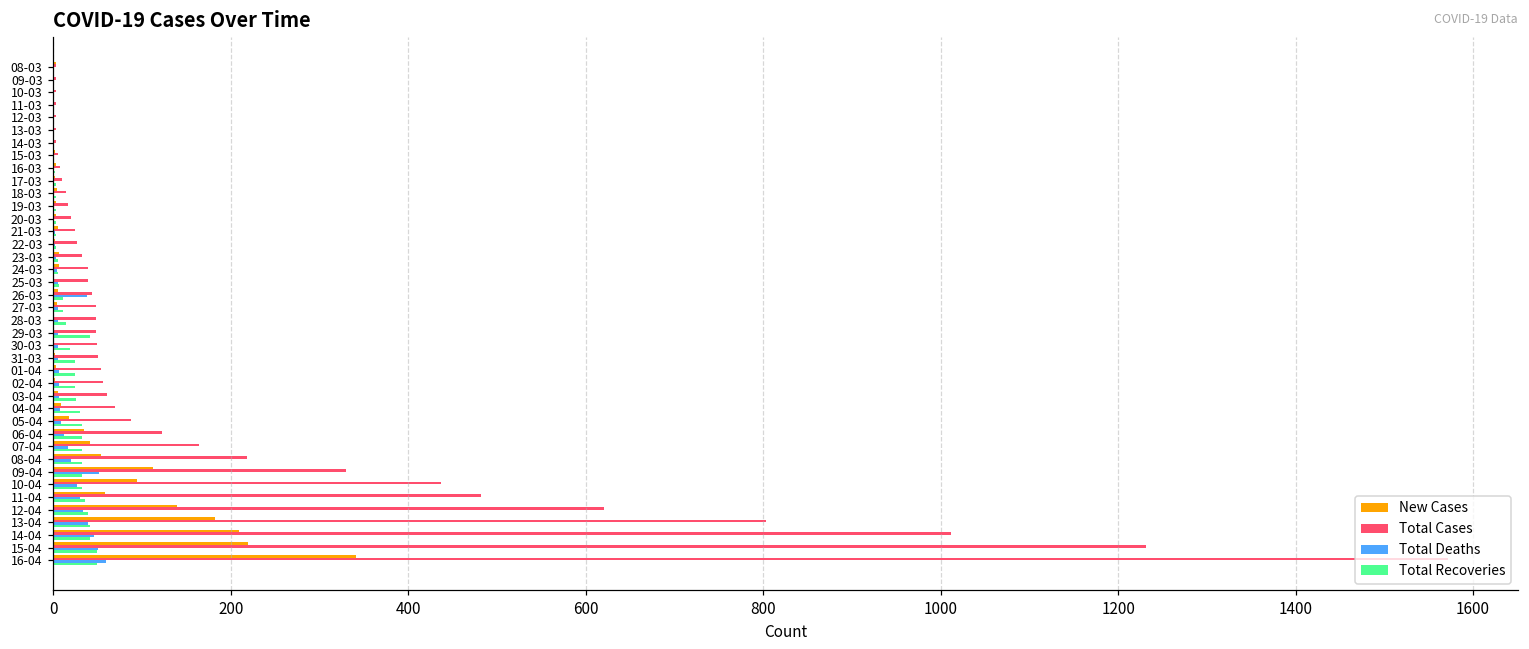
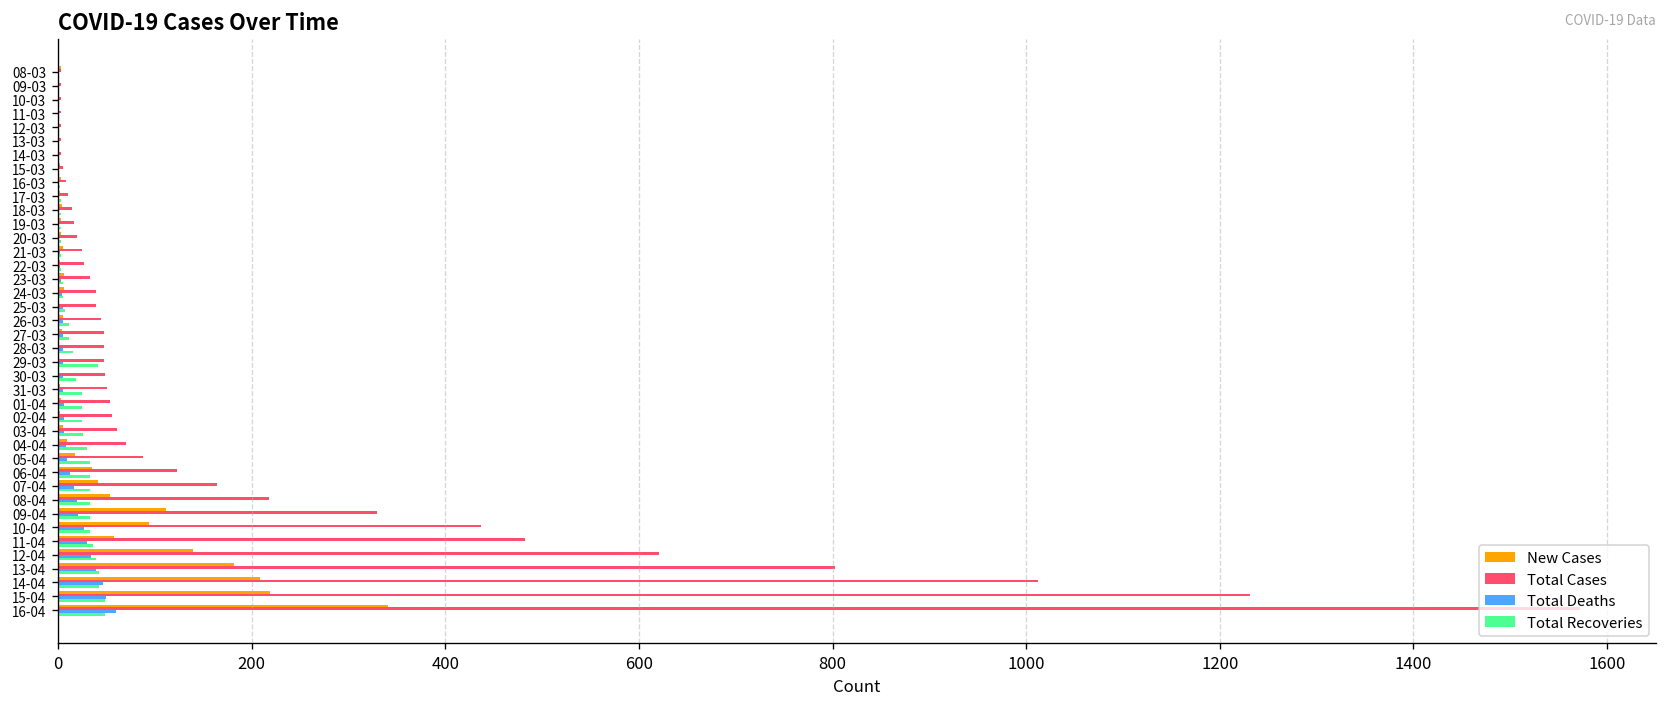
  {
    "New Cases": {
      "09-03": 0,
      "10-03": 0,
      "11-03": 0,
      "12-03": 0,
      "13-03": 0,
      "14-03": 0,
      "18-03": 0,
      "21-03": 10,
      "23-03": 10,
      "24-03": 10,
      "25-03": 0,
      "26-03": 10,
      "27-03": 0,
      "28-03": 0,
      "29-03": 0,
      "03-04": 10,
      "04-04": 10,
      "05-04": 20,
      "06-04": 40,
      "07-04": 40,
      "08-04": 50,
      "09-04": 110,
      "10-04": 90,
      "11-04": 60,
      "12-04": 140,
      "13-04": 180,
      "14-04": 210,
      "15-04": 220,
      "16-04": 340
    },
    "Total Cases": {
      "15-03": 10,
      "16-03": 10,
      "17-03": 10,
      "18-03": 10,
      "19-03": 20,
      "20-03": 20,
      "21-03": 30,
      "22-03": 30,
      "23-03": 30,
      "24-03": 40,
      "25-03": 40,
      "26-03": 40,
      "27-03": 50,
      "28-03": 50,
      "29-03": 50,
      "30-03": 50,
      "31-03": 50,
      "01-04": 50,
      "02-04": 60,
      "03-04": 60,
      "04-04": 70,
      "05-04": 90,
      "06-04": 120,
      "07-04": 160,
      "08-04": 220,
      "09-04": 330,
      "10-04": 440,
      "11-04": 480,
      "12-04": 620,
      "13-04": 800,
      "14-04": 1010,
      "15-04": 1230
    },
    "Total Deaths": {
      "08-03": 0,
      "09-03": 0,
      "10-03": 0,
      "11-03": 0,
      "12-03": 0,
      "13-03": 0,
      "14-03": 0,
      "15-03": 0,
      "16-03": 0,
      "17-03": 0,
      "24-03": 0,
      "25-03": 10,
-     "26-03": 40,
+     "26-03": 10,
      "27-03": 10,
      "28-03": 10,
      "29-03": 10,
      "30-03": 10,
      "31-03": 10,
      "01-04": 10,
      "02-04": 10,
      "03-04": 10,
      "04-04": 10,
      "05-04": 10,
      "06-04": 10,
      "07-04": 20,
      "08-04": 20,
-     "09-04": 50,
+     "09-04": 20,
      "10-04": 30,
      "11-04": 30,
      "12-04": 30,
      "13-04": 40,
      "14-04": 50,
      "15-04": 50,
      "16-04": 60
    },
    "Total Recoveries": {
      "08-03": 0,
      "09-03": 0,
      "10-03": 0,
      "11-03": 0,
      "12-03": 0,
      "13-03": 0,
      "14-03": 0,
      "15-03": 0,
      "23-03": 10,
      "24-03": 10,
      "25-03": 10,
      "26-03": 10,
      "27-03": 10,
      "28-03": 20,
      "29-03": 40,
      "30-03": 20,
      "31-03": 30,
      "01-04": 30,
      "02-04": 30,
      "03-04": 30,
      "04-04": 30,
      "05-04": 30,
      "06-04": 30,
      "07-04": 30,
      "08-04": 30,
      "09-04": 30,
      "10-04": 30,
      "11-04": 40,
      "12-04": 40,
      "13-04": 40,
      "14-04": 40,
      "15-04": 50,
      "16-04": 50
    }
  }
